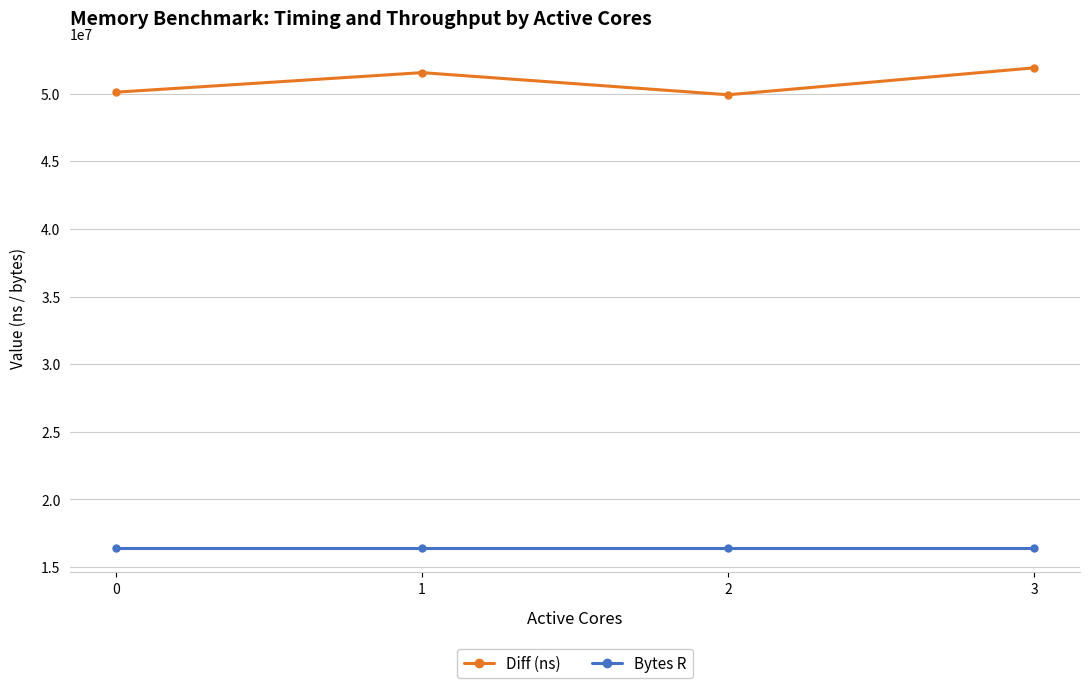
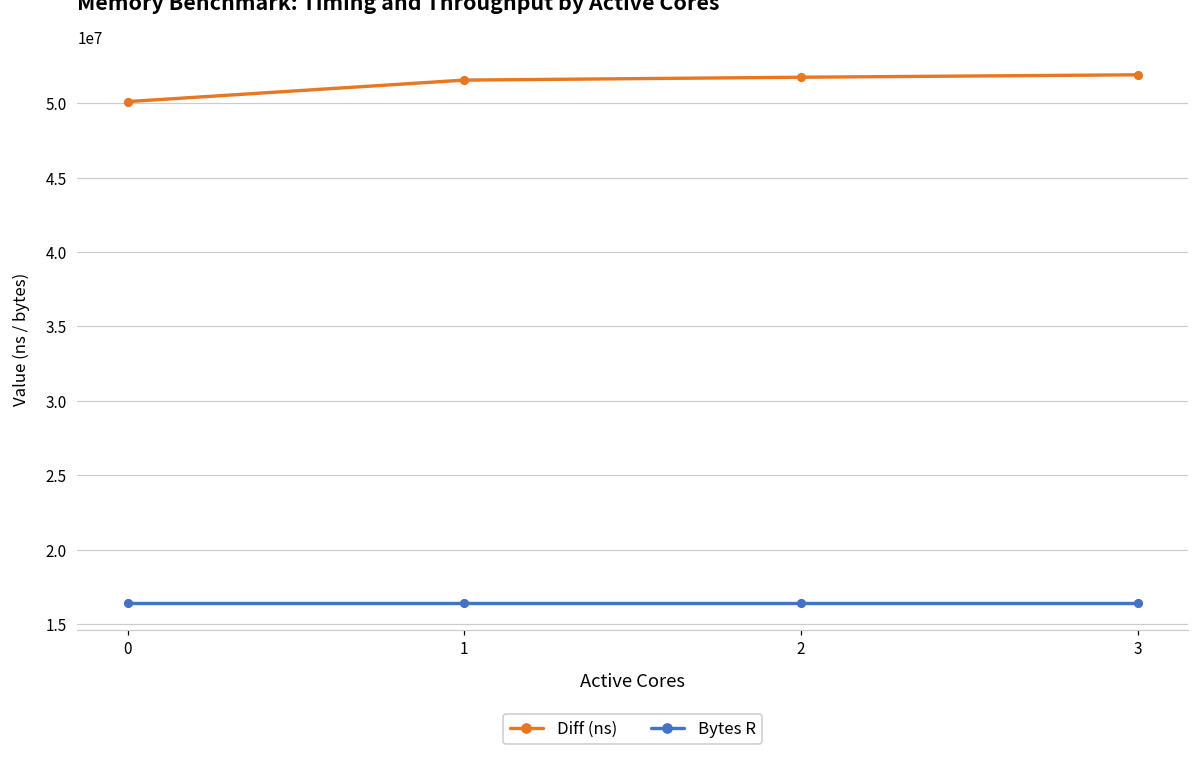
  {
    "Diff (ns)": {
      "0": 50100000,
      "1": 51600000,
-     "2": 49900000,
+     "2": 51700000,
      "3": 51900000
    },
    "Bytes R": {
      "0": 16400000,
      "1": 16400000,
      "2": 16400000,
      "3": 16400000
    }
  }
